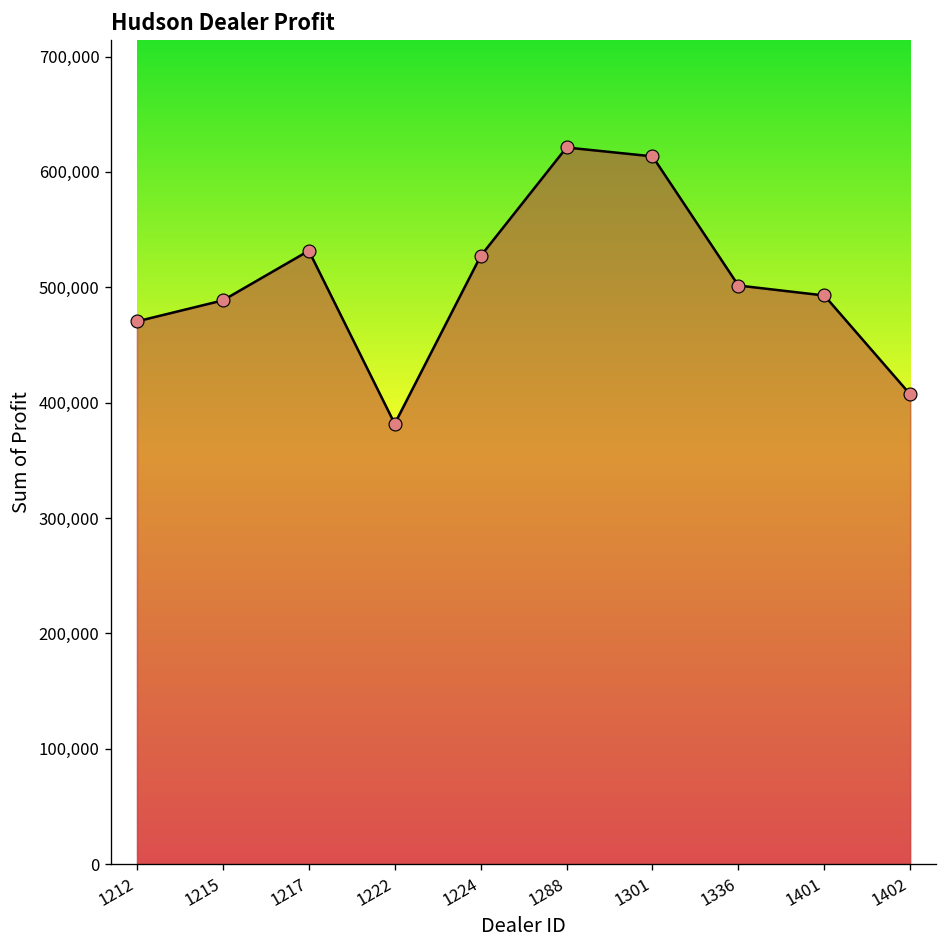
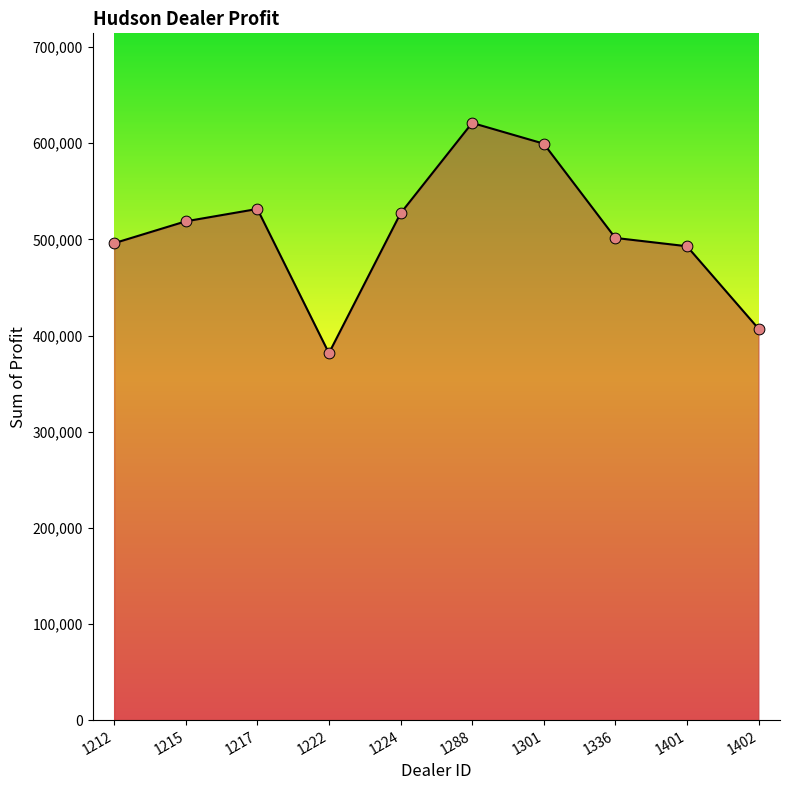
  {
-   "1212": "470,000",
-   "1215": "490,000",
+   "1212": "500,000",
+   "1215": "520,000",
    "1217": "530,000",
    "1222": "380,000",
    "1224": "530,000",
    "1288": "620,000",
-   "1301": "610,000",
+   "1301": "600,000",
    "1336": "500,000",
    "1401": "490,000",
    "1402": "410,000"
  }
